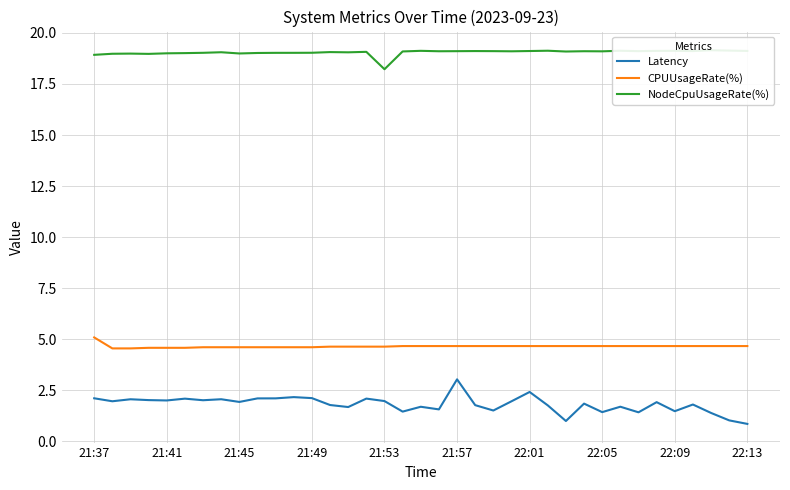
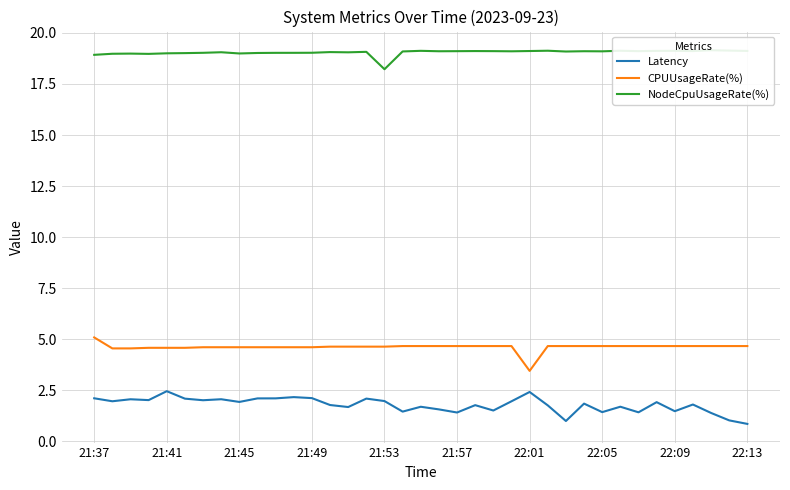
  {
    "Latency": {
      "21:37": 2.1,
-     "21:41": 2.0,
+     "21:41": 2.4,
      "21:45": 1.9,
      "21:49": 2.1,
      "21:53": 2.0,
-     "21:57": 3.0,
+     "21:57": 1.4,
      "22:01": 2.4,
      "22:05": 1.4,
      "22:09": 1.5,
      "22:13": 0.8
    },
    "CPUUsageRate(%)": {
      "21:37": 5.1,
      "21:41": 4.6,
      "21:45": 4.6,
      "21:49": 4.6,
      "21:53": 4.6,
      "21:57": 4.7,
-     "22:01": 4.7,
+     "22:01": 3.4,
      "22:05": 4.7,
      "22:09": 4.7,
      "22:13": 4.7
    },
    "NodeCpuUsageRate(%)": {
      "21:37": 18.9,
      "21:41": 19.0,
      "21:45": 19.0,
      "21:49": 19.0,
      "21:53": 18.2,
      "21:57": 19.1,
      "22:01": 19.1,
      "22:05": 19.1
    }
  }
